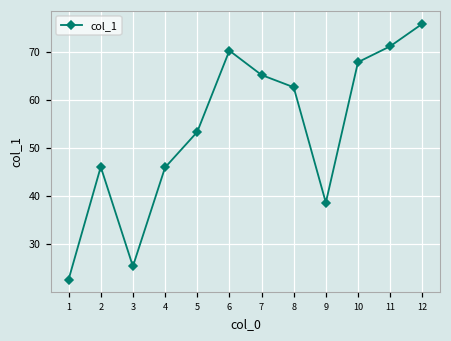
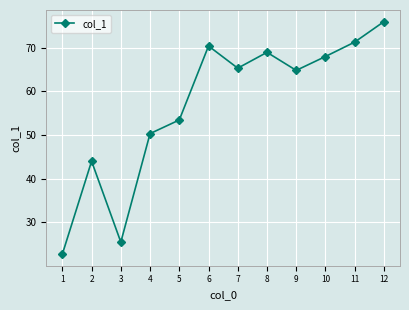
  {
    "1": 23,
-   "2": 46,
+   "2": 44,
    "3": 25,
-   "4": 46,
+   "4": 50,
    "5": 53,
    "6": 70,
    "7": 65,
-   "8": 63,
-   "9": 39,
+   "8": 69,
+   "9": 65,
    "10": 68,
    "11": 71,
    "12": 76
  }
